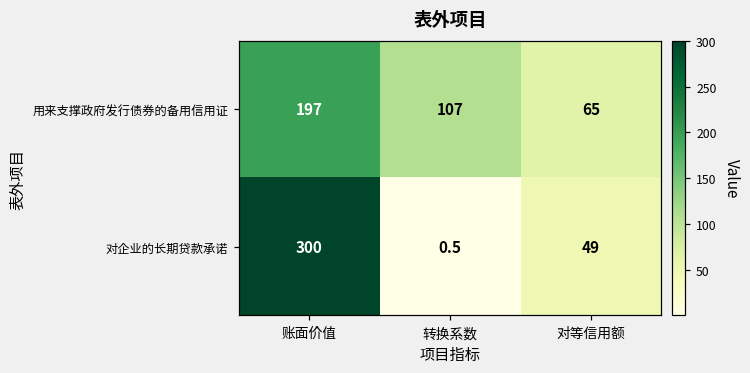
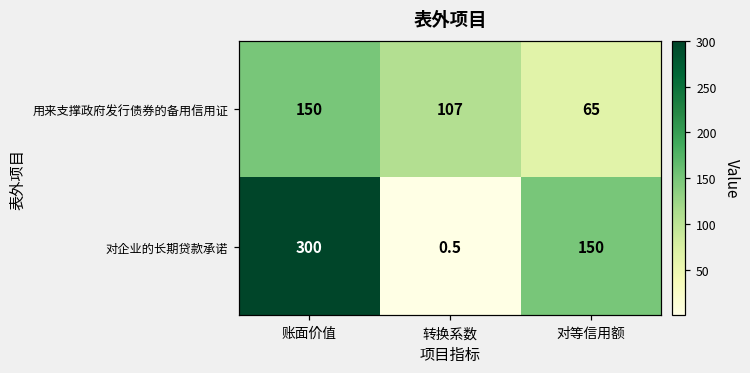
  {
    "用来支撑政府发行债券的备用信用证": {
-     "账面价值": 197,
+     "账面价值": 150,
      "转换系数": 107,
      "对等信用额": 65
    },
    "对企业的长期贷款承诺": {
      "账面价值": 300,
      "转换系数": 0.5,
-     "对等信用额": 49
+     "对等信用额": 150
    }
  }
